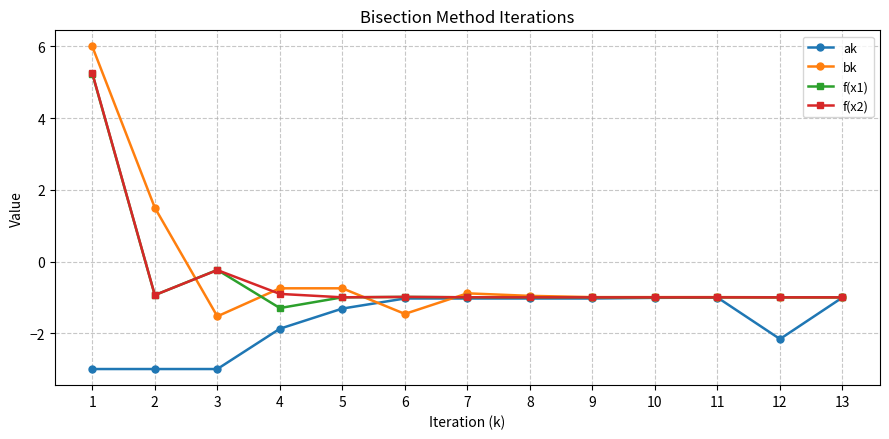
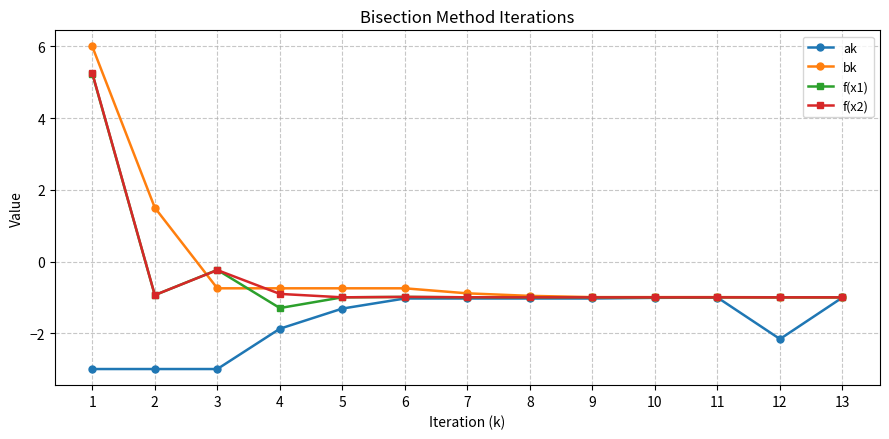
  {
    "ak": {
      "1": -3.0,
      "2": -3.0,
      "3": -3.0,
      "4": -1.9,
      "5": -1.3,
      "12": -2.2
    },
    "bk": {
      "1": 6.0,
      "2": 1.5,
-     "3": -1.5,
+     "3": -0.7,
      "4": -0.7,
      "5": -0.7,
-     "6": -1.5,
+     "6": -0.7,
      "7": -0.9
    },
    "f(x1)": {
      "4": -1.3
    },
    "f(x2)": {
      "4": -0.9
    }
  }
